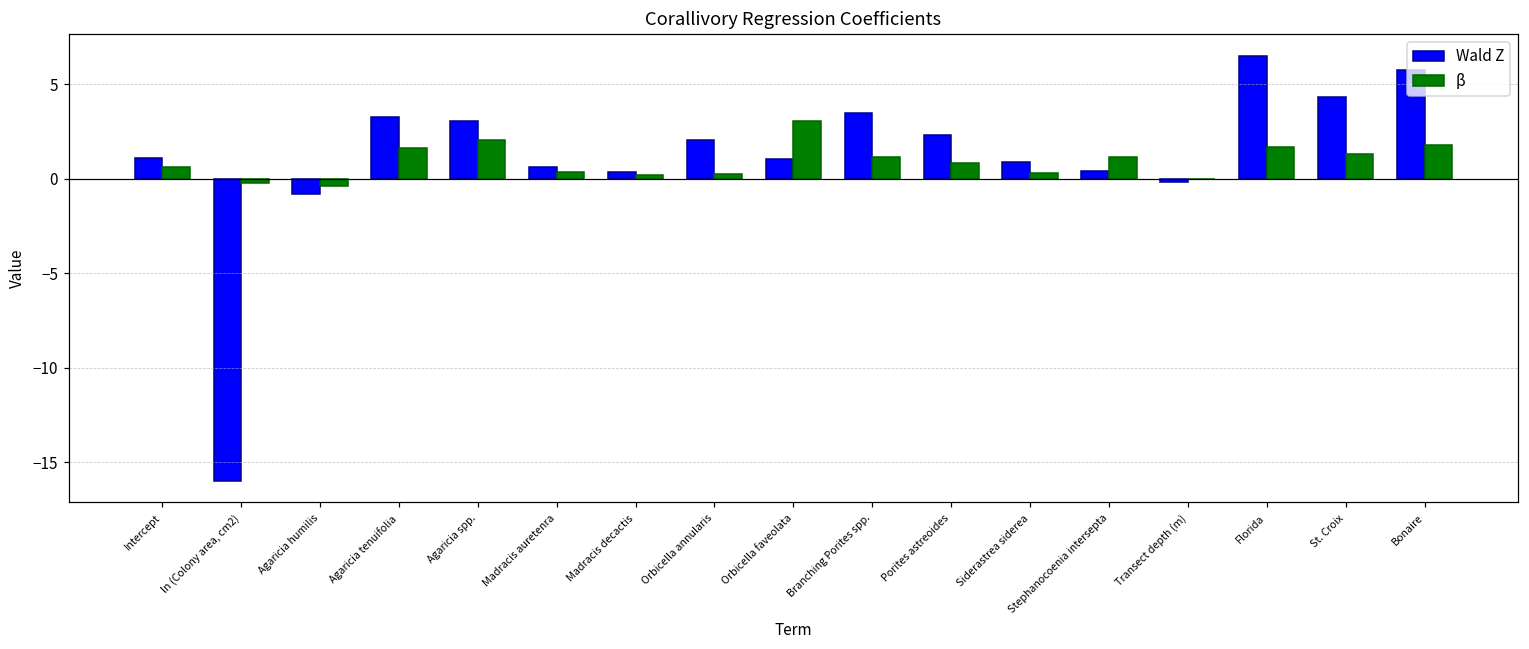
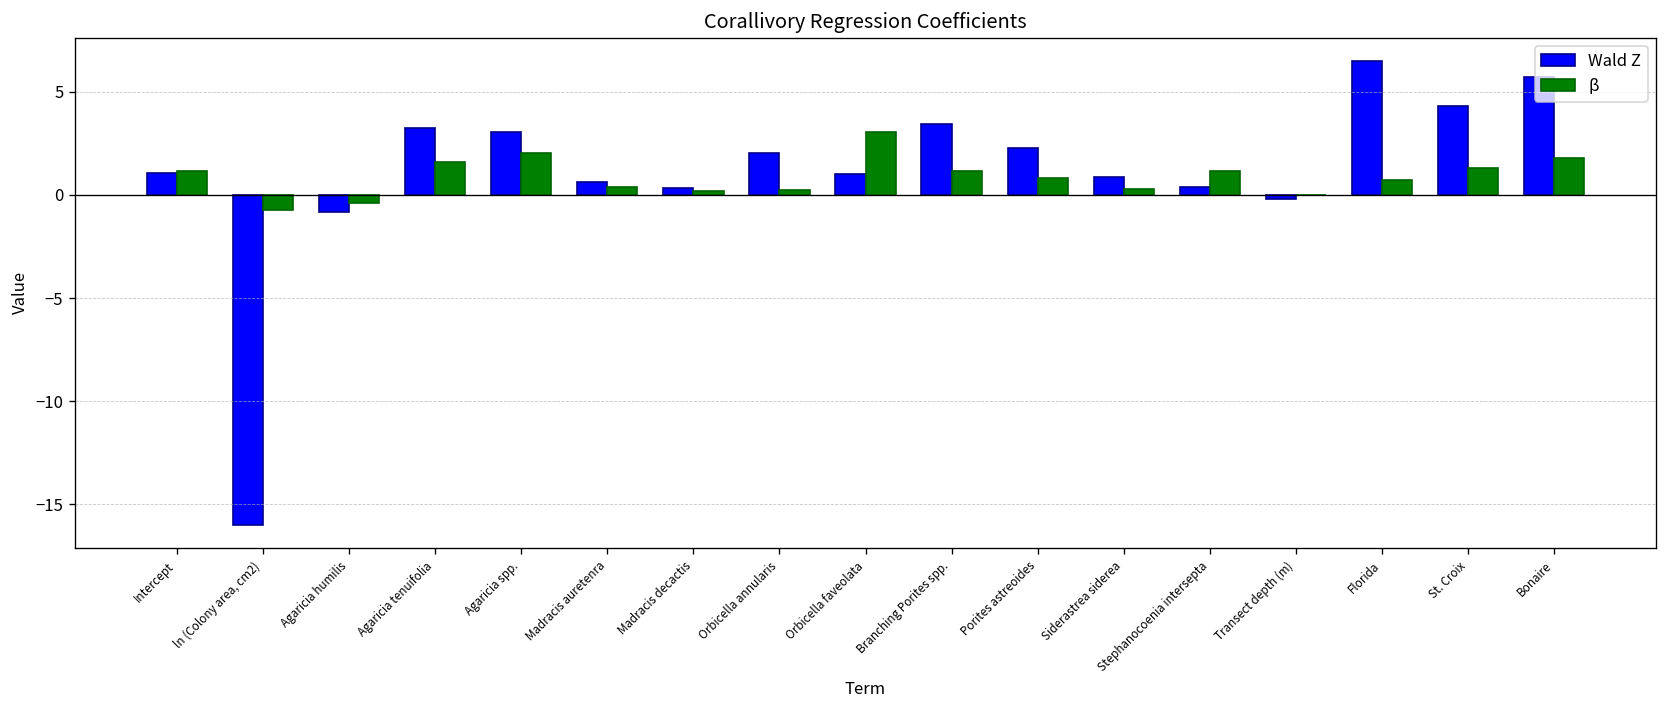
  {
    "Wald Z": {
      "Intercept": 1.1,
      "ln (Colony area, cm2)": -16.0,
      "Agaricia humilis": -0.8,
      "Agaricia tenuifolia": 3.3,
      "Agaricia spp.": 3.1,
      "Madracis auretenra": 0.6,
      "Madracis decactis": 0.3,
      "Orbicella annularis": 2.1,
      "Orbicella faveolata": 1.0,
      "Branching Porites spp.": 3.4,
      "Porites astreoides": 2.3,
      "Siderastrea siderea": 0.9,
      "Stephanocoenia intersepta": 0.4,
      "Transect depth (m)": -0.2,
      "Florida": 6.5,
      "St. Croix": 4.3
    },
    "β": {
-     "Intercept": 0.6,
-     "ln (Colony area, cm2)": -0.2,
+     "Intercept": 1.1,
+     "ln (Colony area, cm2)": -0.7,
      "Agaricia humilis": -0.4,
      "Agaricia tenuifolia": 1.6,
      "Agaricia spp.": 2.0,
      "Madracis auretenra": 0.4,
      "Madracis decactis": 0.2,
      "Orbicella annularis": 0.2,
      "Orbicella faveolata": 3.0,
      "Branching Porites spp.": 1.1,
      "Porites astreoides": 0.8,
      "Siderastrea siderea": 0.3,
      "Stephanocoenia intersepta": 1.2,
-     "Florida": 1.7,
+     "Florida": 0.7,
      "St. Croix": 1.3,
      "Bonaire": 1.8
    }
  }
